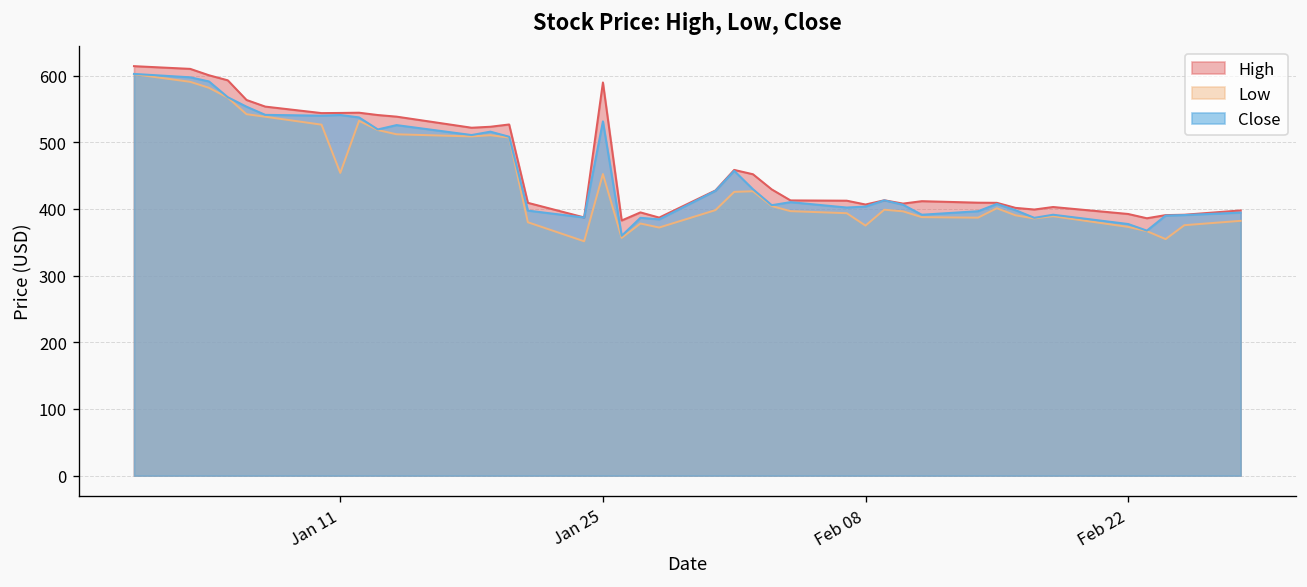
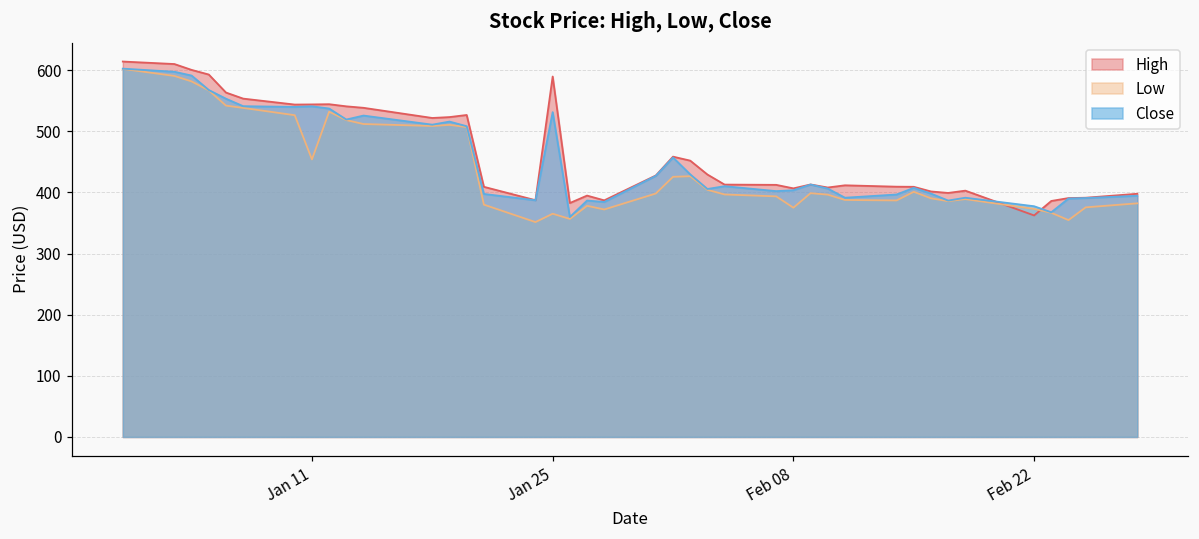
  {
    "High": {
      "Jan 25": 590,
-     "Feb 22": 390
+     "Feb 22": 360
    },
    "Low": {
      "Jan 11": 450,
-     "Jan 25": 450,
+     "Jan 25": 370,
      "Feb 08": 380
    },
    "Close": {
      "Jan 25": 530
    }
  }
